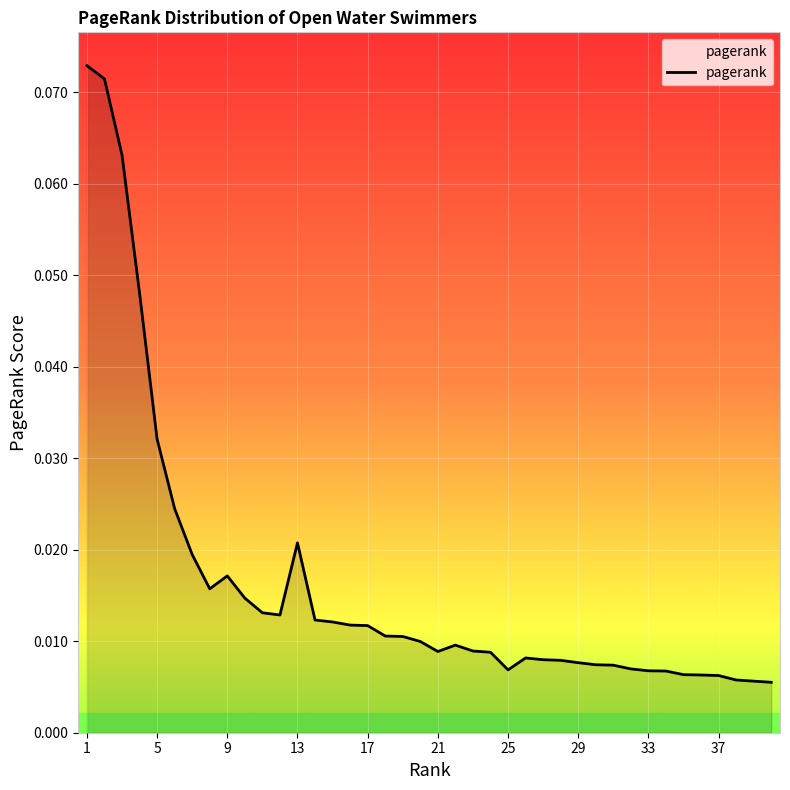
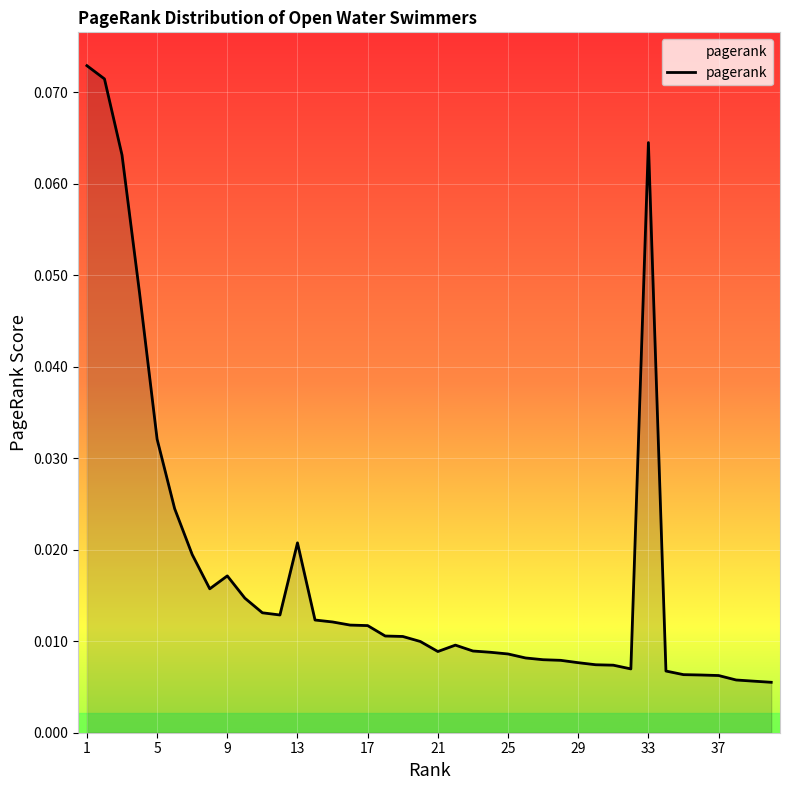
  {
    "1": 0.073,
    "5": 0.032,
    "9": 0.017,
    "13": 0.021,
    "17": 0.012,
    "21": 0.009,
-   "25": 0.007,
+   "25": 0.009,
    "29": 0.008,
-   "33": 0.007,
+   "33": 0.064,
    "37": 0.006
  }
